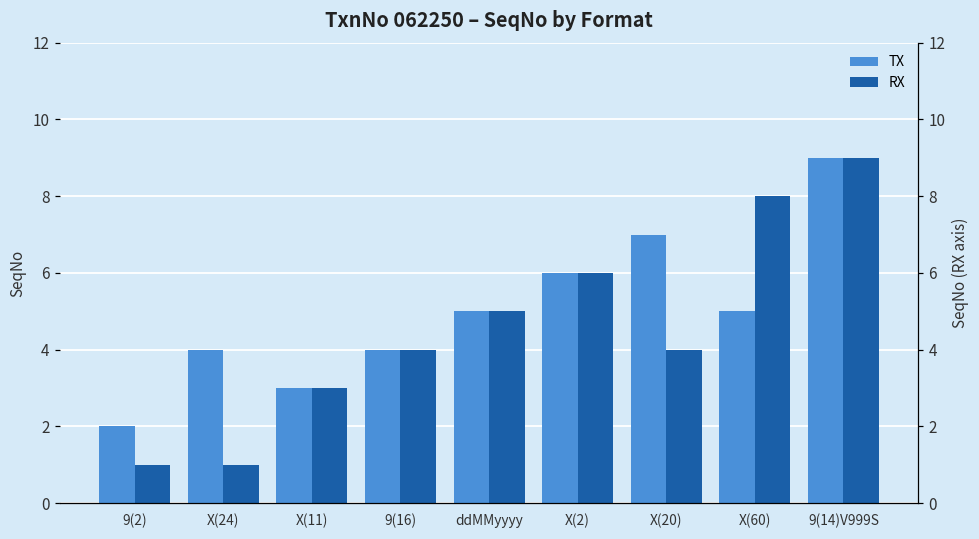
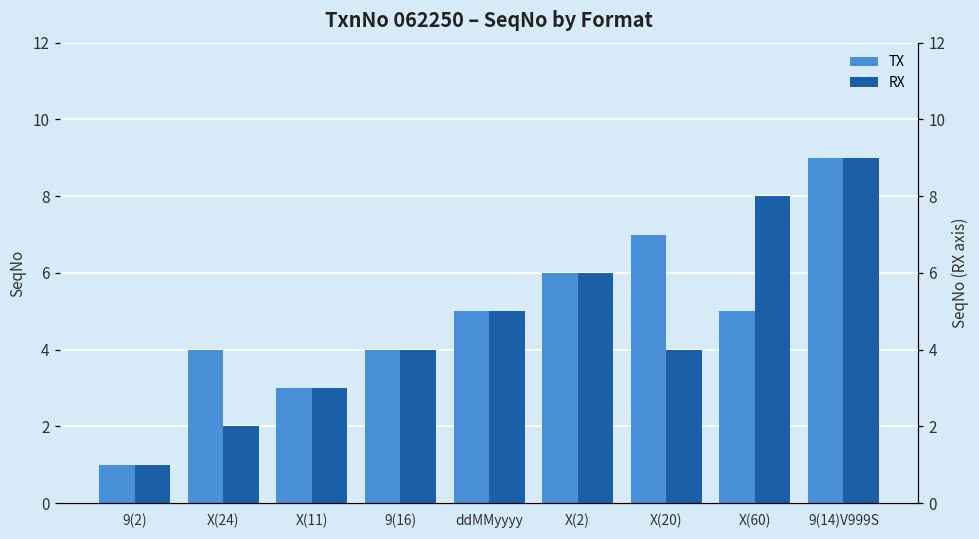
  {
    "TX": {
-     "9(2)": 2,
+     "9(2)": 1,
      "X(24)": 4,
      "X(11)": 3,
      "9(16)": 4,
      "ddMMyyyy": 5,
      "X(2)": 6,
      "X(20)": 7,
      "X(60)": 5,
      "9(14)V999S": 9
    },
    "RX": {
      "9(2)": 1,
-     "X(24)": 1,
+     "X(24)": 2,
      "X(11)": 3,
      "9(16)": 4,
      "ddMMyyyy": 5,
      "X(2)": 6,
      "X(20)": 4,
      "X(60)": 8,
      "9(14)V999S": 9
    }
  }
